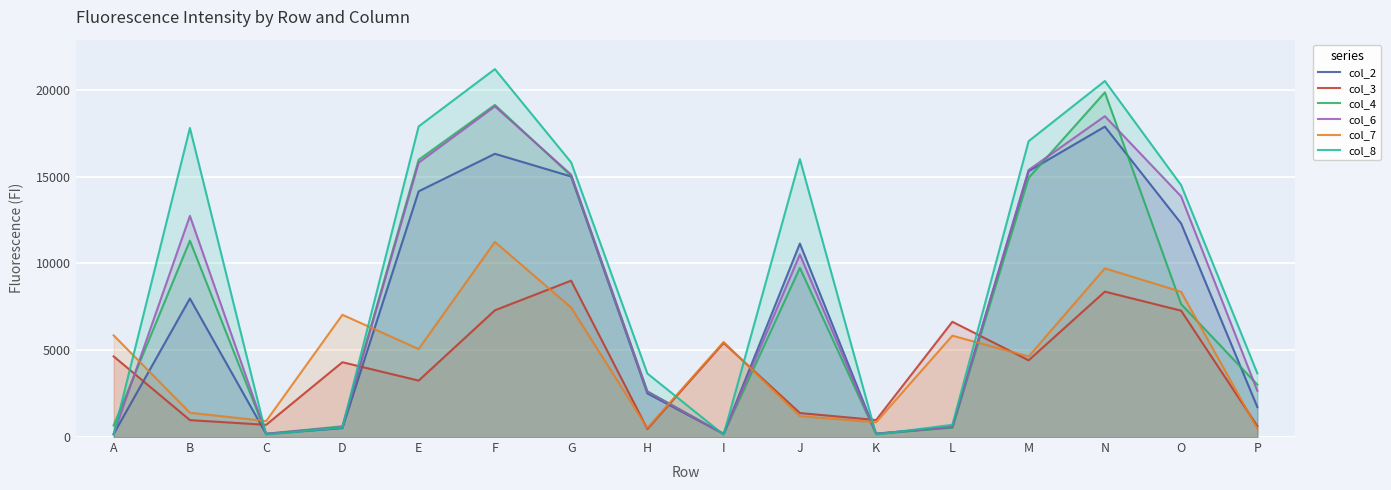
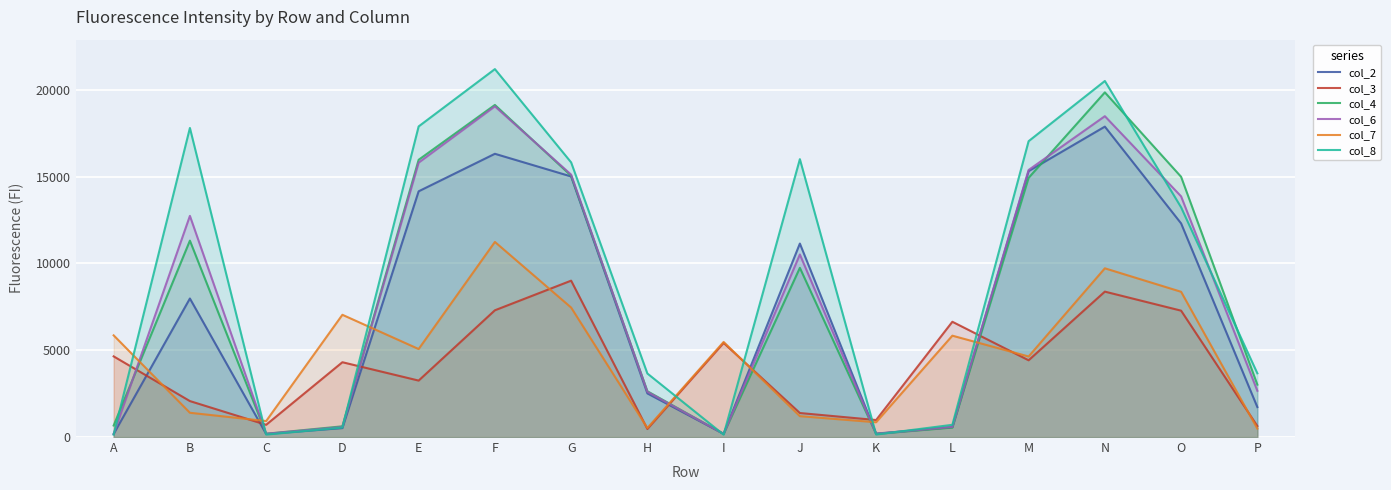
  {
    "col_2": {
      "B": 8000,
      "E": 14200,
      "F": 16300,
      "J": 11100,
      "N": 17900,
      "O": 12300,
      "P": 1700
    },
    "col_3": {
      "A": 4600,
-     "B": 1000,
+     "B": 2100,
      "C": 700,
      "D": 4300,
      "E": 3300,
      "F": 7300,
      "G": 9000,
      "J": 1400,
      "L": 6600,
      "M": 4400,
      "N": 8400,
      "O": 7300,
      "P": 600
    },
    "col_4": {
      "A": 700,
      "B": 11300,
      "E": 16000,
      "J": 9700,
      "M": 14900,
      "N": 19900,
-     "O": 7700,
+     "O": 15000,
      "P": 3000
    },
    "col_6": {
      "B": 12700,
      "E": 15800,
      "J": 10500,
      "N": 18500,
      "O": 13900,
      "P": 2700
    },
    "col_7": {
      "A": 5900,
      "B": 1400,
      "C": 900,
      "D": 7000,
      "E": 5100,
      "F": 11200,
      "G": 7500,
      "J": 1200,
      "L": 5800,
      "M": 4600,
      "N": 9700,
      "O": 8400,
      "P": 500
    },
    "col_8": {
      "B": 17800,
      "E": 17900,
      "F": 21200,
      "G": 15800,
      "H": 3700,
      "J": 16000,
      "M": 17000,
      "N": 20500,
-     "O": 14500,
+     "O": 13200,
      "P": 3700
    }
  }
